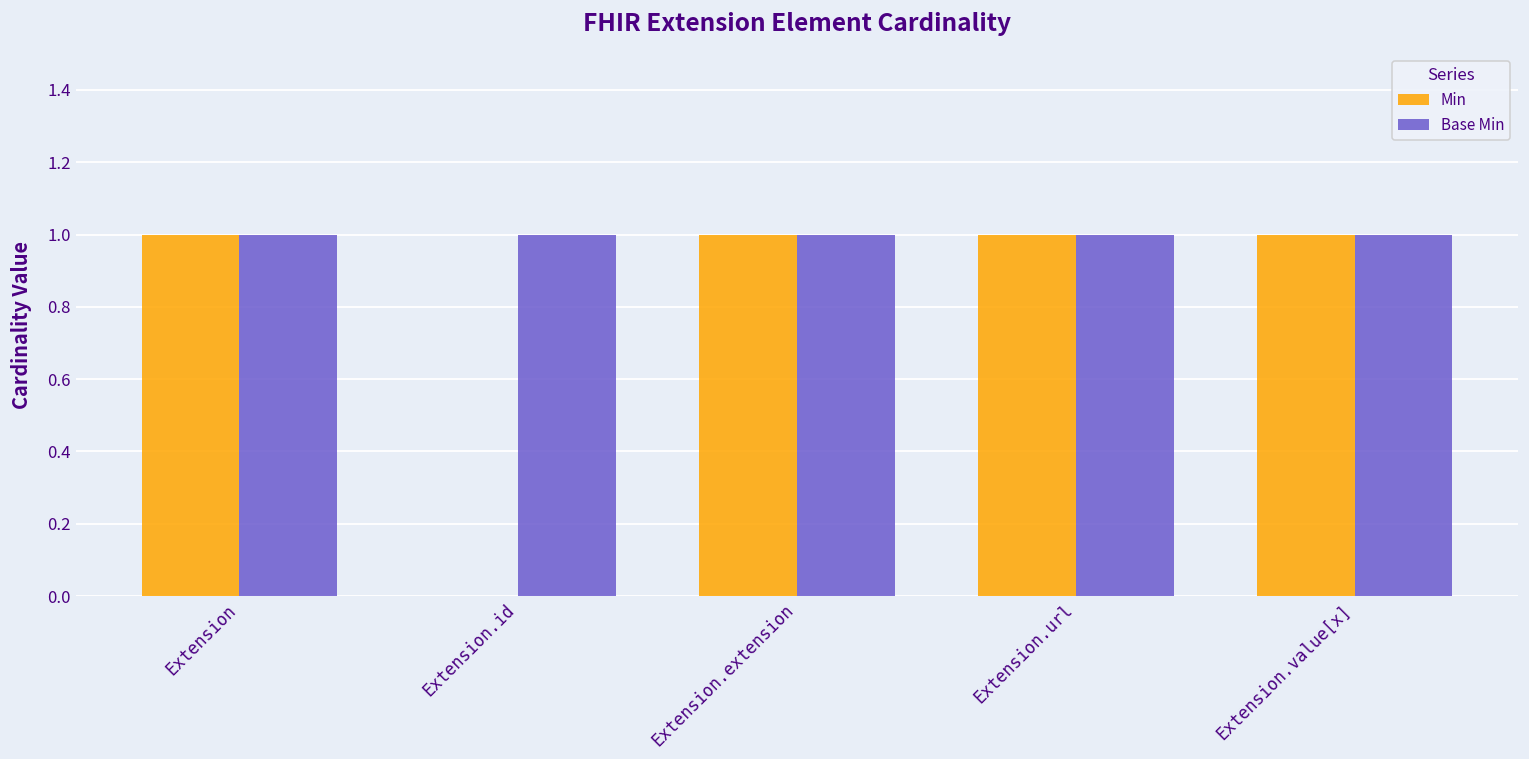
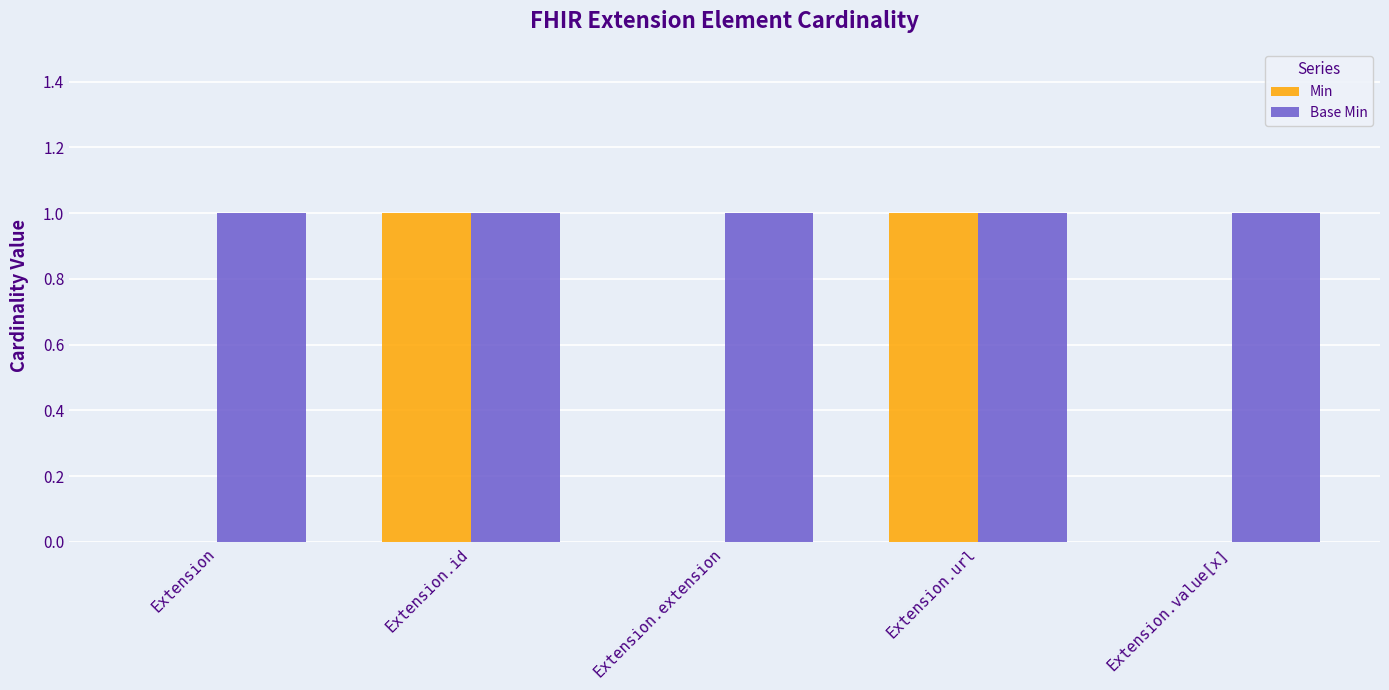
  {
    "Min": {
-     "Extension": 1,
-     "Extension.id": 0,
-     "Extension.extension": 1,
+     "Extension": 0,
+     "Extension.id": 1,
+     "Extension.extension": 0,
      "Extension.url": 1,
-     "Extension.value[x]": 1
+     "Extension.value[x]": 0
    },
    "Base Min": {
      "Extension": 1,
      "Extension.id": 1,
      "Extension.extension": 1,
      "Extension.url": 1,
      "Extension.value[x]": 1
    }
  }
